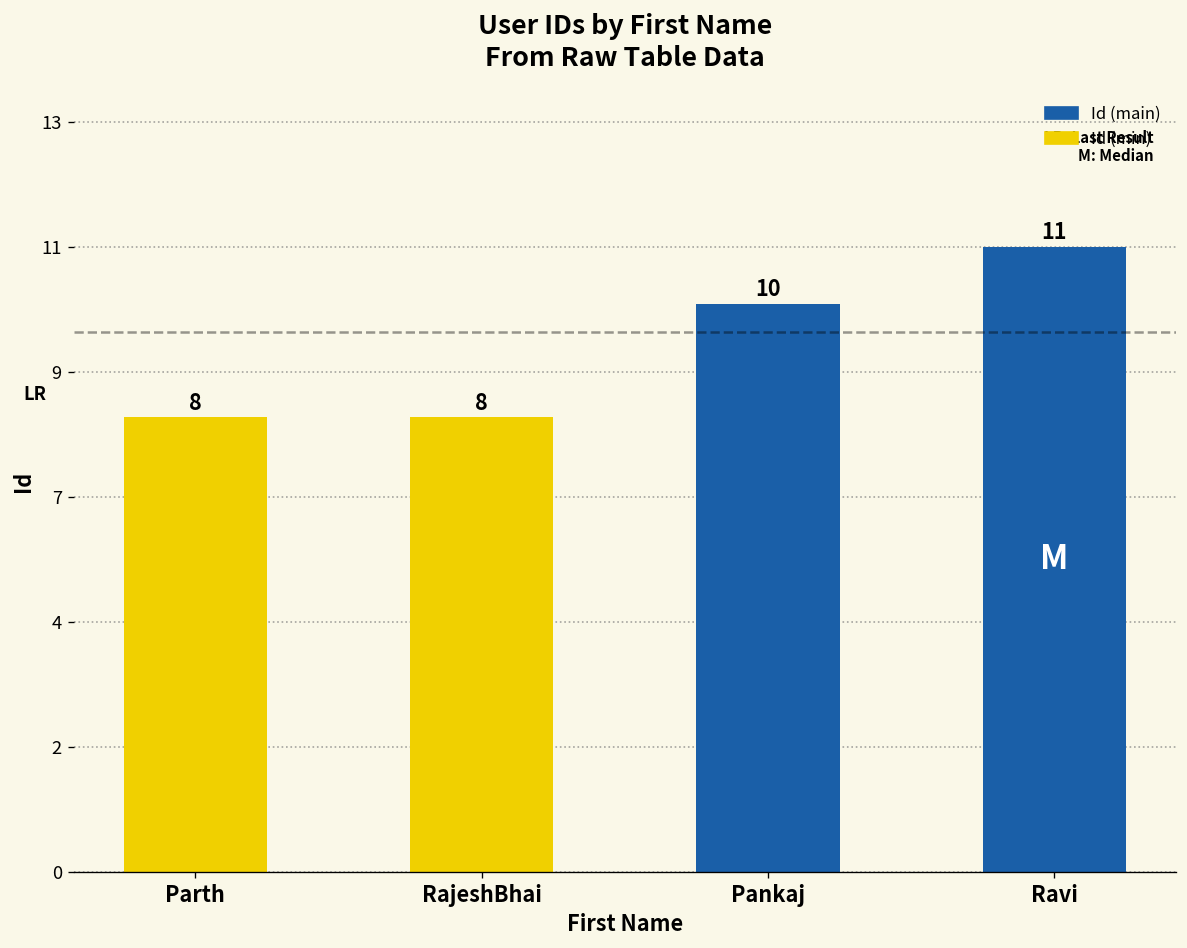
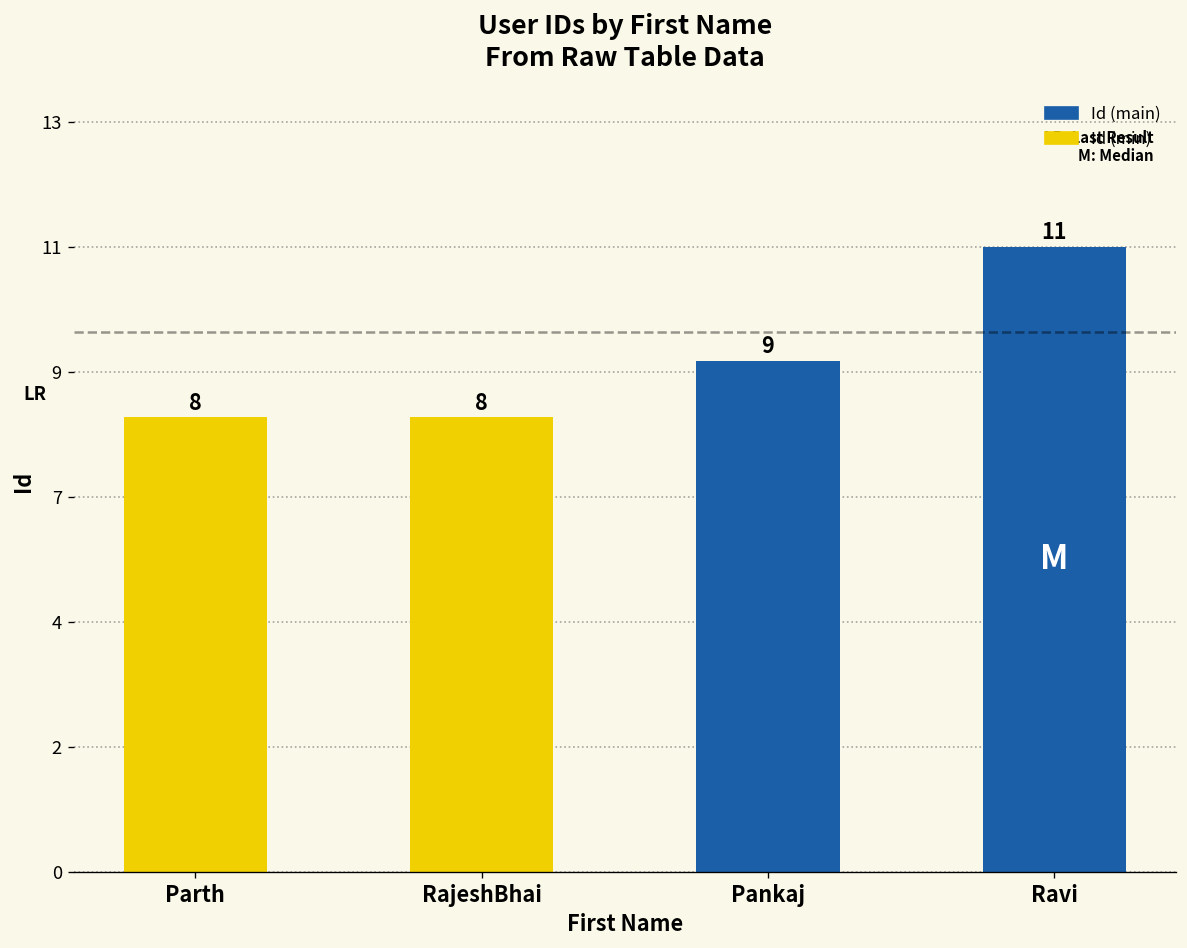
  {
    "Parth": 8,
    "RajeshBhai": 8,
-   "Pankaj": 10,
+   "Pankaj": 9,
    "Ravi": 11
  }
